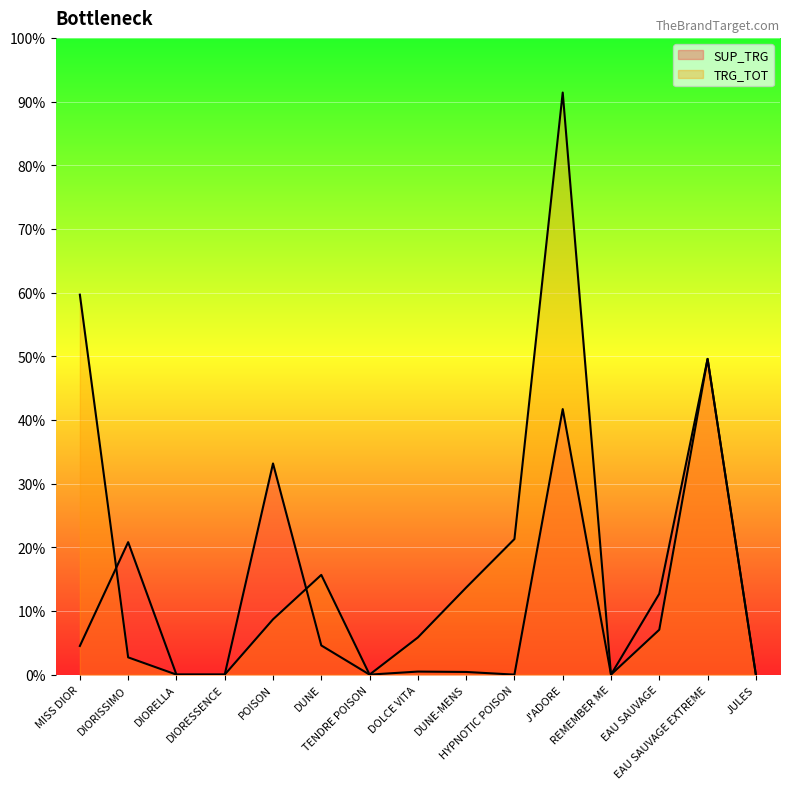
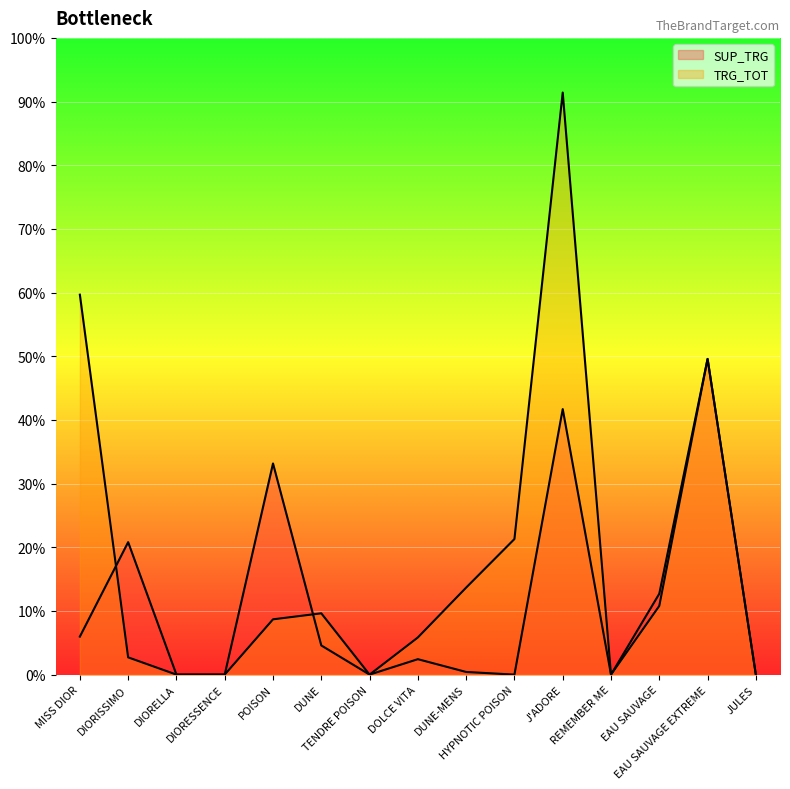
  {
    "SUP_TRG": {
-     "MISS DIOR": "5%",
+     "MISS DIOR": "6%",
      "DIORISSIMO": "21%",
      "POISON": "33%",
      "DUNE": "5%",
-     "DOLCE VITA": "0%",
+     "DOLCE VITA": "2%",
      "DUNE-MENS": "0%",
      "HYPNOTIC POISON": "0%",
      "J'ADORE": "42%",
      "EAU SAUVAGE": "13%"
    },
    "TRG_TOT": {
      "MISS DIOR": "60%",
      "DIORISSIMO": "3%",
      "POISON": "9%",
-     "DUNE": "16%",
+     "DUNE": "10%",
      "DOLCE VITA": "6%",
      "DUNE-MENS": "14%",
      "HYPNOTIC POISON": "21%",
      "J'ADORE": "91%",
-     "EAU SAUVAGE": "7%"
+     "EAU SAUVAGE": "11%"
    }
  }
